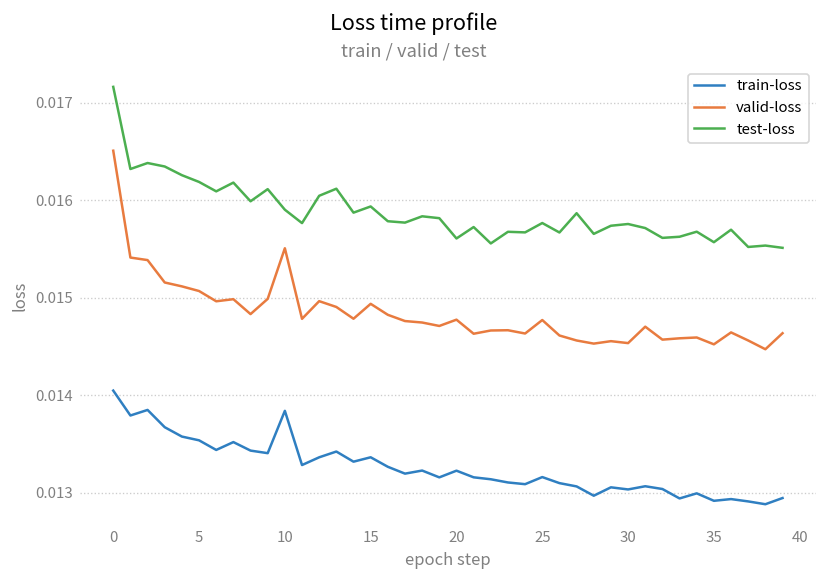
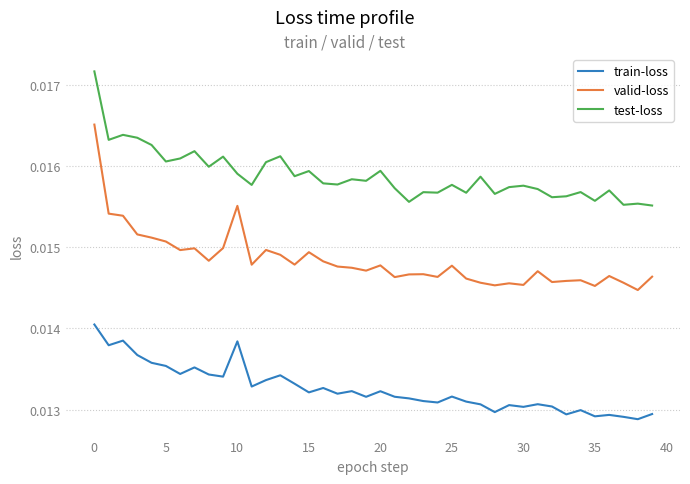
  {
    "train-loss": {
      "0": 0.0140,
      "5": 0.0135,
      "10": 0.0138,
-     "15": 0.0134,
+     "15": 0.0132,
      "20": 0.0132,
      "25": 0.0132,
      "30": 0.0130,
      "35": 0.0129
    },
    "valid-loss": {
      "0": 0.0165,
      "5": 0.0151,
      "10": 0.0155,
      "15": 0.0149,
      "20": 0.0148,
      "25": 0.0148,
      "30": 0.0145,
      "35": 0.0145
    },
    "test-loss": {
      "0": 0.0172,
-     "5": 0.0162,
+     "5": 0.0161,
      "10": 0.0159,
      "15": 0.0159,
-     "20": 0.0156,
+     "20": 0.0159,
      "25": 0.0158,
      "30": 0.0158,
      "35": 0.0156
    }
  }
